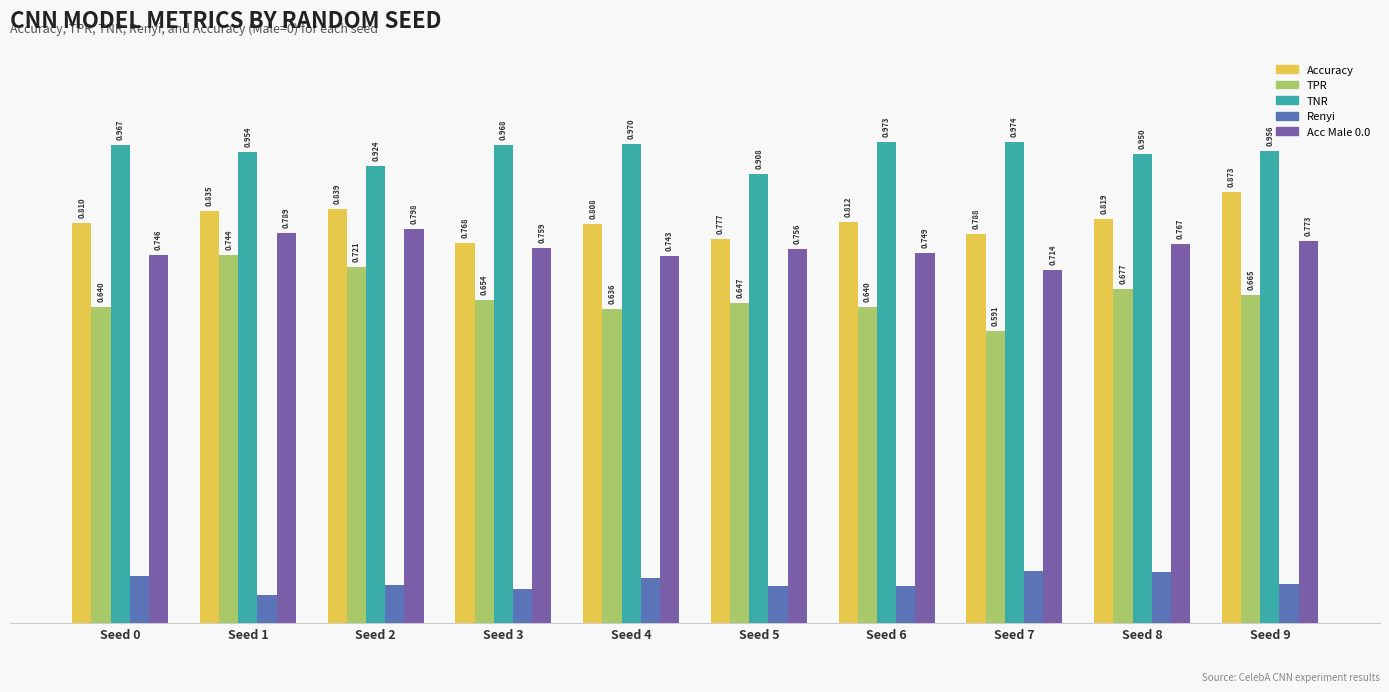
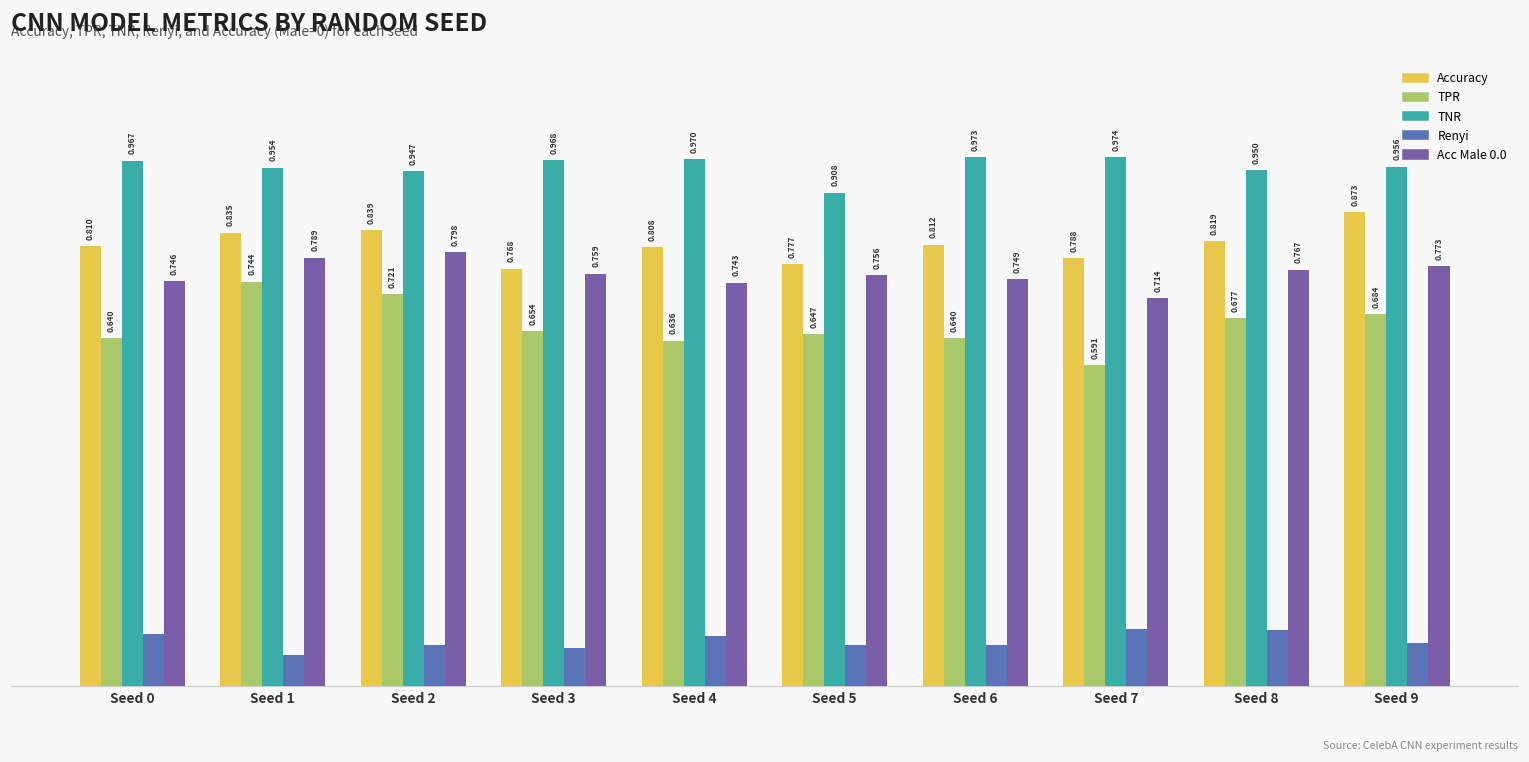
  {
    "Accuracy": {
      "Seed 0": 0.810,
      "Seed 1": 0.835,
      "Seed 2": 0.839,
      "Seed 3": 0.768,
      "Seed 4": 0.808,
      "Seed 5": 0.777,
      "Seed 6": 0.812,
      "Seed 7": 0.788,
      "Seed 8": 0.819,
      "Seed 9": 0.873
    },
    "TPR": {
      "Seed 0": 0.640,
      "Seed 1": 0.744,
      "Seed 2": 0.721,
      "Seed 3": 0.654,
      "Seed 4": 0.636,
      "Seed 5": 0.647,
      "Seed 6": 0.640,
      "Seed 7": 0.591,
      "Seed 8": 0.677,
-     "Seed 9": 0.665
+     "Seed 9": 0.684
    },
    "TNR": {
      "Seed 0": 0.967,
      "Seed 1": 0.954,
-     "Seed 2": 0.924,
+     "Seed 2": 0.947,
      "Seed 3": 0.968,
      "Seed 4": 0.970,
      "Seed 5": 0.908,
      "Seed 6": 0.973,
      "Seed 7": 0.974,
      "Seed 8": 0.950,
      "Seed 9": 0.956
    }
  }
